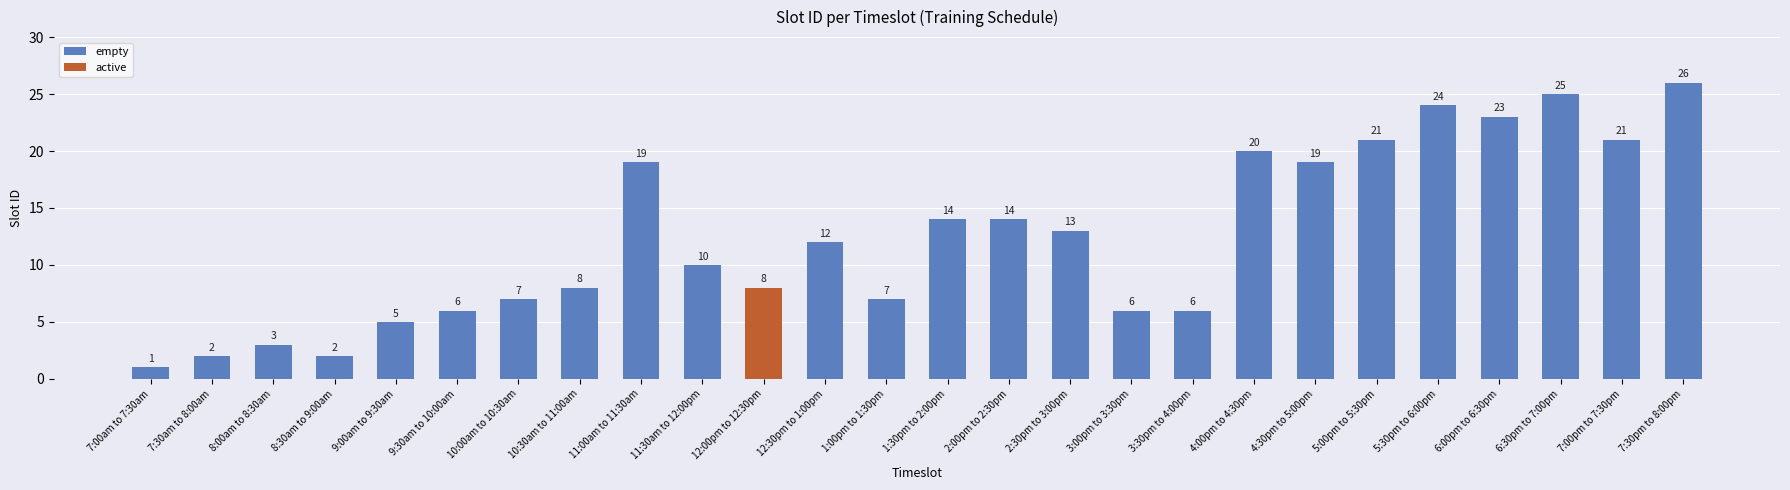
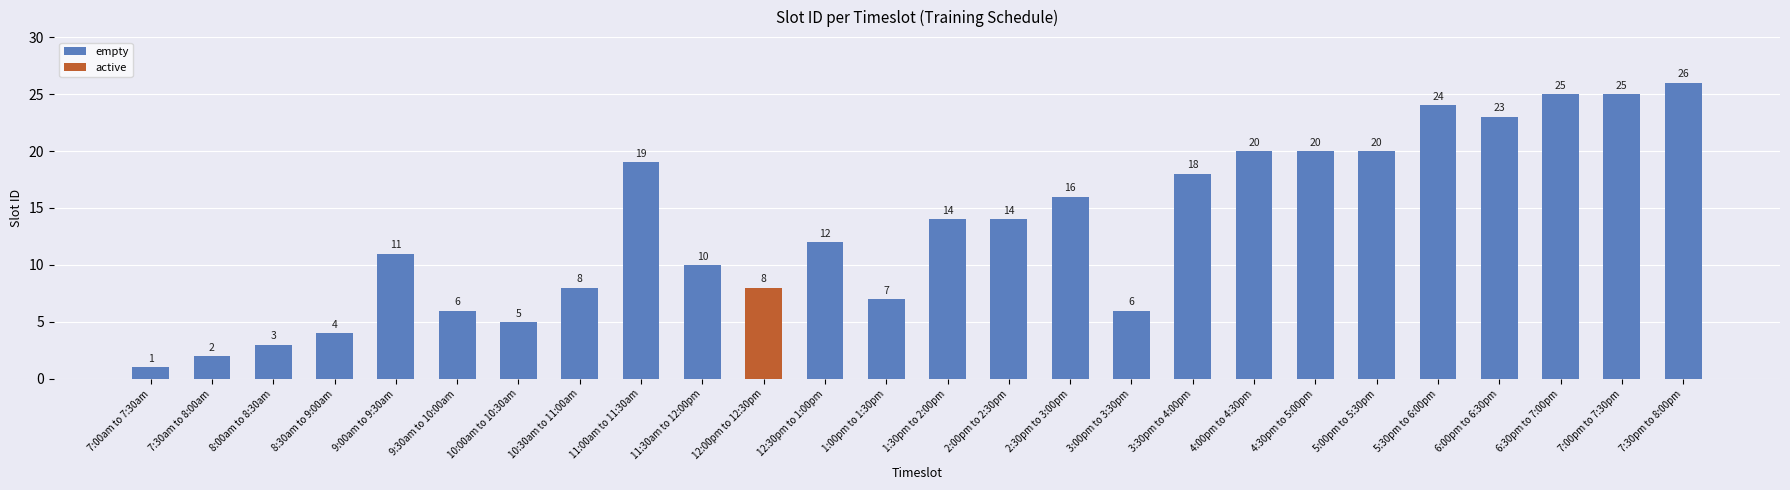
  {
    "7:00am to 7:30am": 1,
    "7:30am to 8:00am": 2,
    "8:00am to 8:30am": 3,
-   "8:30am to 9:00am": 2,
-   "9:00am to 9:30am": 5,
+   "8:30am to 9:00am": 4,
+   "9:00am to 9:30am": 11,
    "9:30am to 10:00am": 6,
-   "10:00am to 10:30am": 7,
+   "10:00am to 10:30am": 5,
    "10:30am to 11:00am": 8,
    "11:00am to 11:30am": 19,
    "11:30am to 12:00pm": 10,
    "12:00pm to 12:30pm": 8,
    "12:30pm to 1:00pm": 12,
    "1:00pm to 1:30pm": 7,
    "1:30pm to 2:00pm": 14,
    "2:00pm to 2:30pm": 14,
-   "2:30pm to 3:00pm": 13,
+   "2:30pm to 3:00pm": 16,
    "3:00pm to 3:30pm": 6,
-   "3:30pm to 4:00pm": 6,
+   "3:30pm to 4:00pm": 18,
    "4:00pm to 4:30pm": 20,
-   "4:30pm to 5:00pm": 19,
-   "5:00pm to 5:30pm": 21,
+   "4:30pm to 5:00pm": 20,
+   "5:00pm to 5:30pm": 20,
    "5:30pm to 6:00pm": 24,
    "6:00pm to 6:30pm": 23,
    "6:30pm to 7:00pm": 25,
-   "7:00pm to 7:30pm": 21,
+   "7:00pm to 7:30pm": 25,
    "7:30pm to 8:00pm": 26
  }
